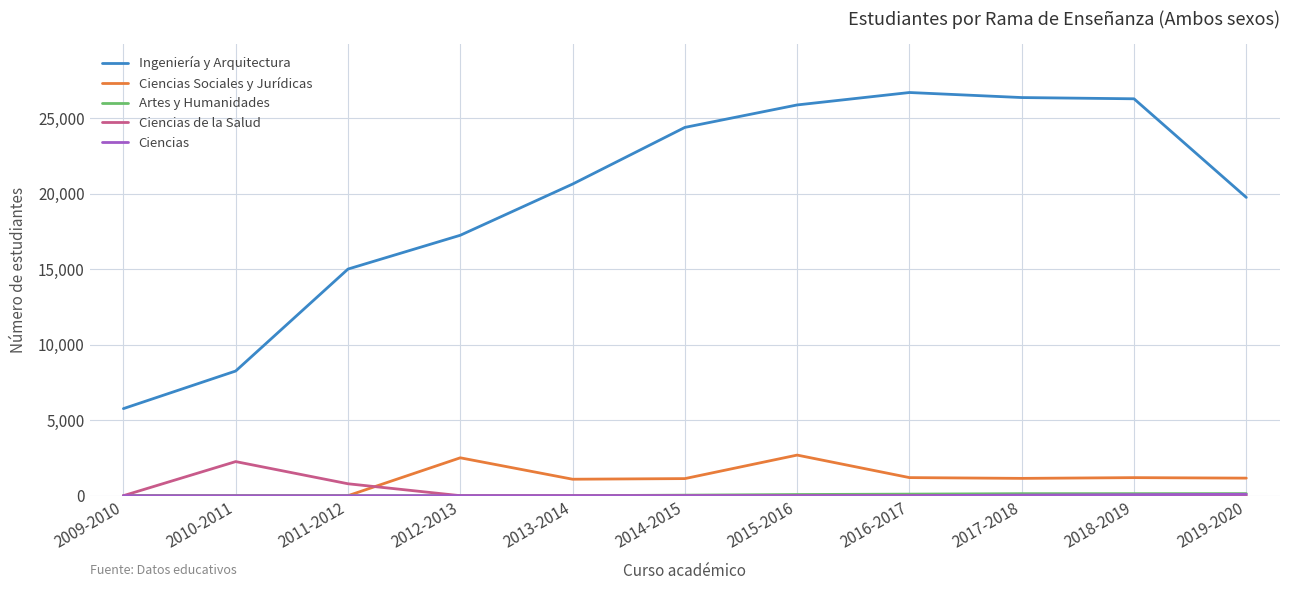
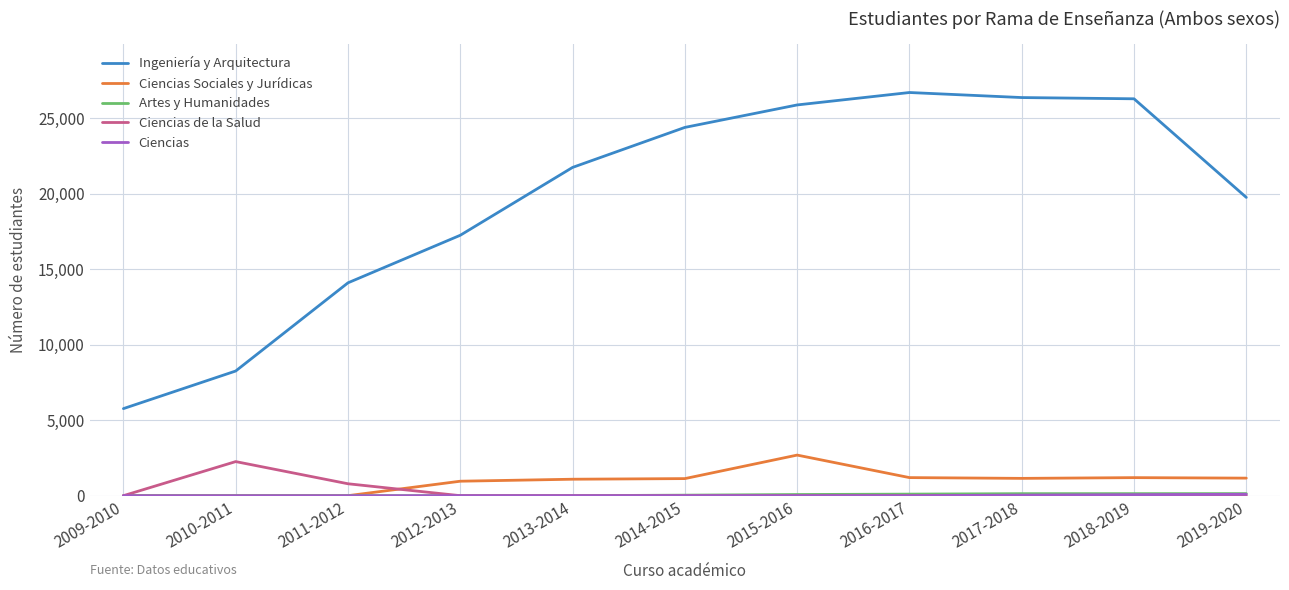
  {
    "Ingeniería y Arquitectura": {
      "2009-2010": "5,800",
      "2010-2011": "8,300",
-     "2011-2012": "15,000",
+     "2011-2012": "14,100",
      "2012-2013": "17,200",
-     "2013-2014": "20,600",
+     "2013-2014": "21,700",
      "2014-2015": "24,400",
      "2015-2016": "25,900",
      "2016-2017": "26,700",
      "2017-2018": "26,400",
      "2018-2019": "26,300",
      "2019-2020": "19,800"
    },
    "Ciencias Sociales y Jurídicas": {
-     "2012-2013": "2,500",
+     "2012-2013": "1,000",
      "2013-2014": "1,100",
      "2014-2015": "1,100",
      "2015-2016": "2,700",
      "2016-2017": "1,200",
      "2017-2018": "1,100",
      "2018-2019": "1,200",
      "2019-2020": "1,200"
    },
    "Ciencias de la Salud": {
      "2010-2011": "2,300",
      "2011-2012": "800"
    }
  }
